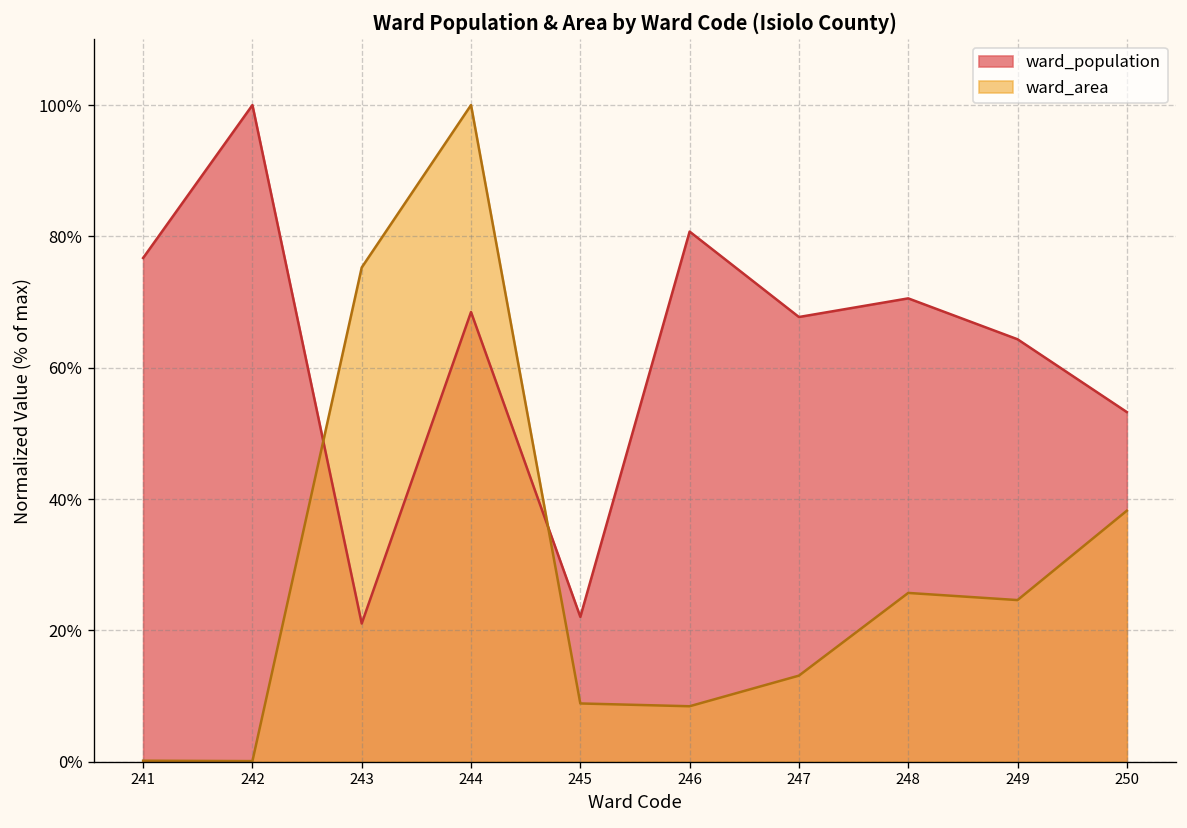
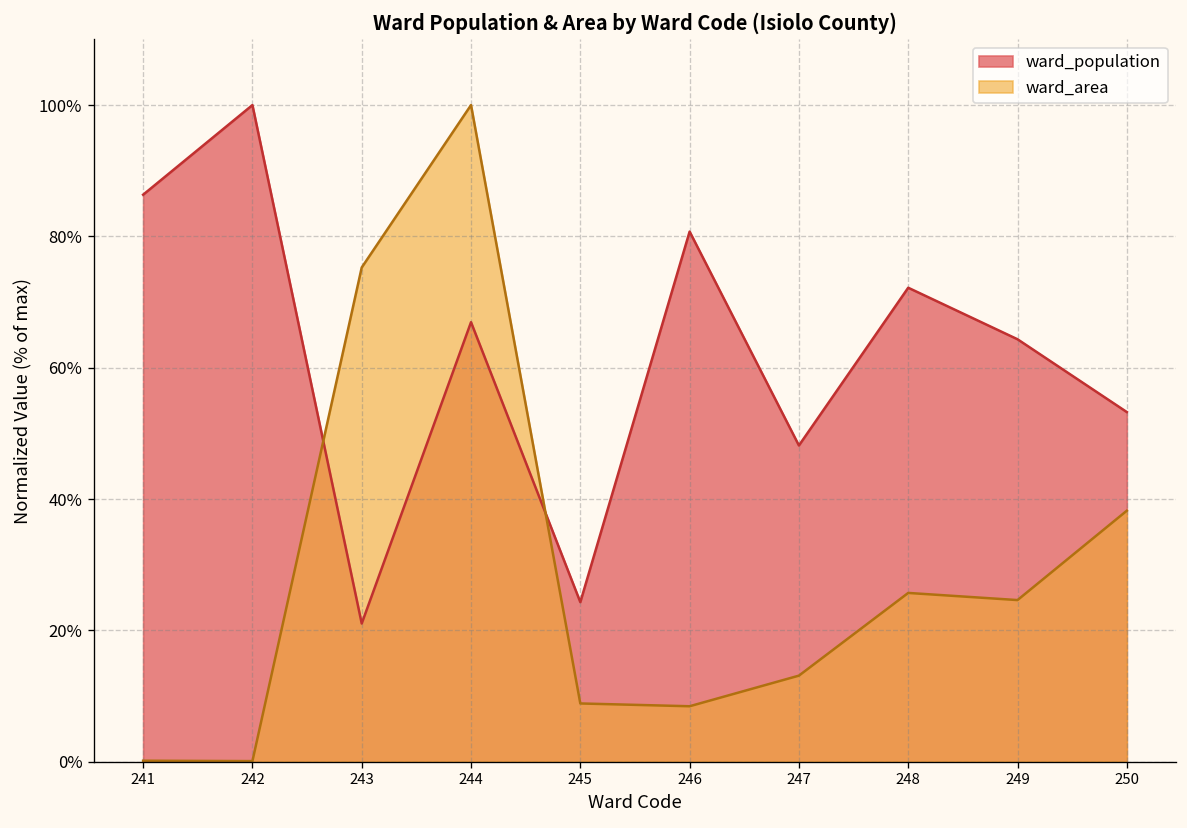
  {
    "ward_population": {
-     "241": "77%",
+     "241": "86%",
      "242": "100%",
      "243": "21%",
-     "244": "68%",
-     "245": "22%",
+     "244": "67%",
+     "245": "24%",
      "246": "81%",
-     "247": "68%",
-     "248": "71%",
+     "247": "48%",
+     "248": "72%",
      "249": "64%",
      "250": "53%"
    },
    "ward_area": {
      "241": "0%",
      "242": "0%",
      "243": "75%",
      "244": "100%",
      "245": "9%",
      "246": "8%",
      "247": "13%",
      "248": "26%",
      "249": "25%",
      "250": "38%"
    }
  }
